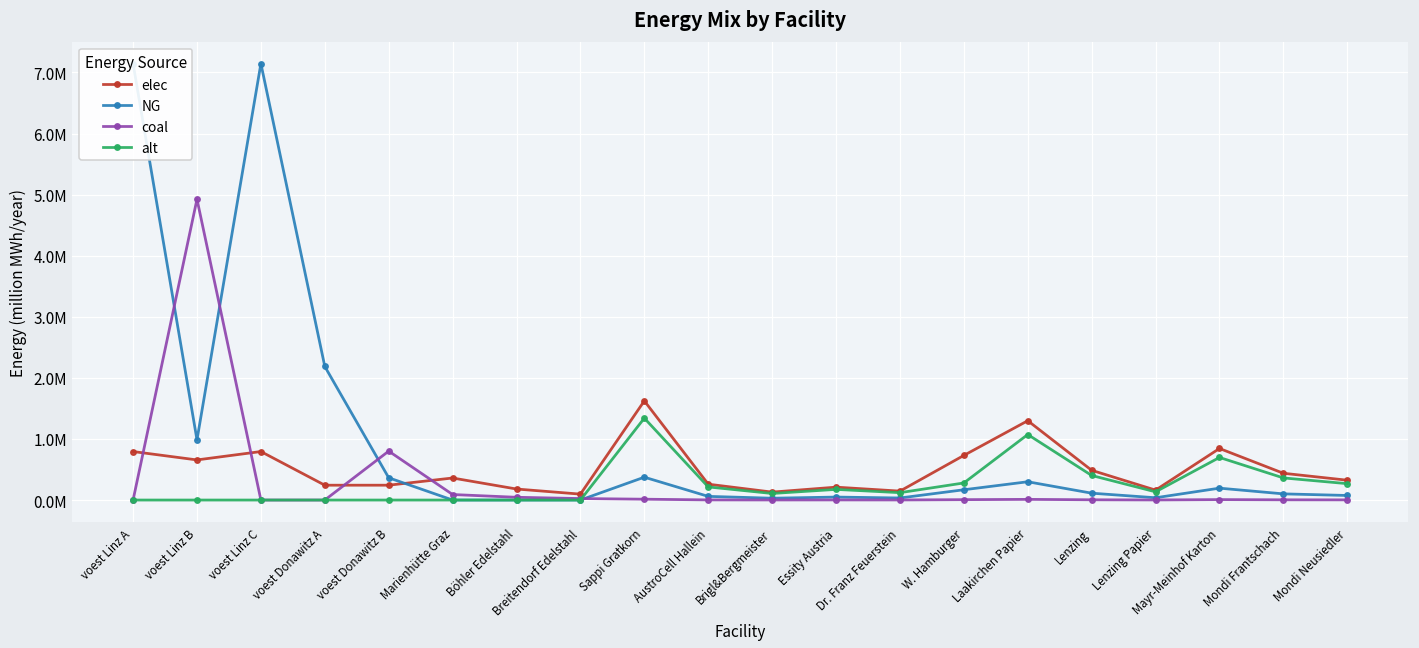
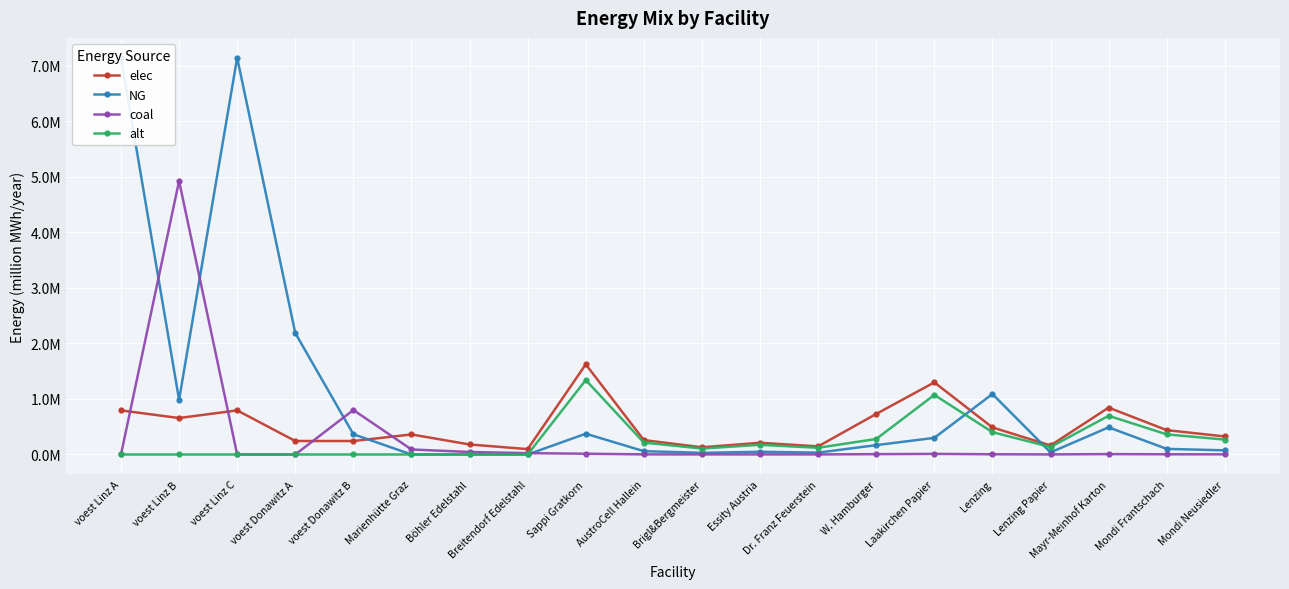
  {
    "elec": {
      "voest Linz A": 800000,
      "voest Linz B": 700000,
      "voest Linz C": 800000,
      "voest Donawitz A": 200000,
      "voest Donawitz B": 200000,
      "Marienhütte Graz": 400000,
      "Böhler Edelstahl": 200000,
      "Breitendorf Edelstahl": 100000,
      "Sappi Gratkorn": 1600000,
      "W. Hamburger": 700000,
      "Laakirchen Papier": 1300000,
      "Lenzing": 500000,
      "Mayr-Meinhof Karton": 800000,
      "Mondi Frantschach": 400000,
      "Mondi Neusiedler": 300000
    },
    "NG": {
      "voest Linz B": 1000000,
      "voest Linz C": 7100000,
      "voest Donawitz A": 2200000,
      "voest Donawitz B": 400000,
      "Sappi Gratkorn": 400000,
      "AustroCell Hallein": 100000,
      "Essity Austria": 0,
      "W. Hamburger": 200000,
      "Laakirchen Papier": 300000,
-     "Lenzing": 100000,
-     "Mayr-Meinhof Karton": 200000,
+     "Lenzing": 1100000,
+     "Mayr-Meinhof Karton": 500000,
      "Mondi Frantschach": 100000,
      "Mondi Neusiedler": 100000
    },
    "coal": {
      "voest Linz B": 4900000,
      "voest Donawitz B": 800000,
      "Marienhütte Graz": 100000,
      "Sappi Gratkorn": 0,
      "AustroCell Hallein": 0,
      "Essity Austria": 0,
      "W. Hamburger": 0,
      "Laakirchen Papier": 0,
      "Lenzing": 0,
      "Mayr-Meinhof Karton": 0,
      "Mondi Frantschach": 0,
      "Mondi Neusiedler": 0
    },
    "alt": {
      "voest Linz B": 0,
      "voest Donawitz B": 0,
      "Sappi Gratkorn": 1300000,
      "W. Hamburger": 300000,
      "Laakirchen Papier": 1100000,
      "Lenzing": 400000,
      "Mayr-Meinhof Karton": 700000,
      "Mondi Frantschach": 400000,
      "Mondi Neusiedler": 300000
    }
  }
